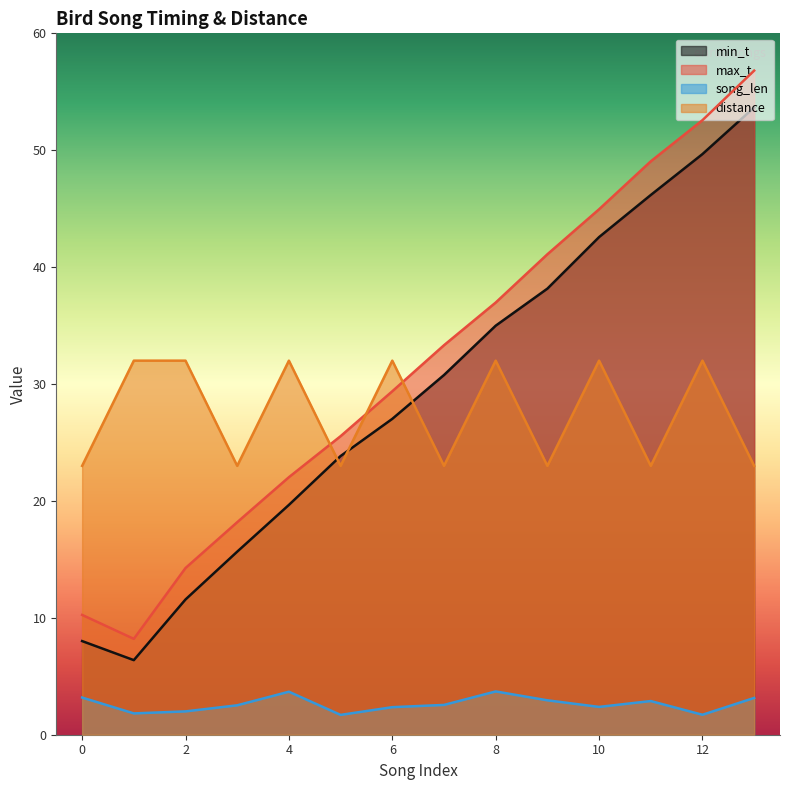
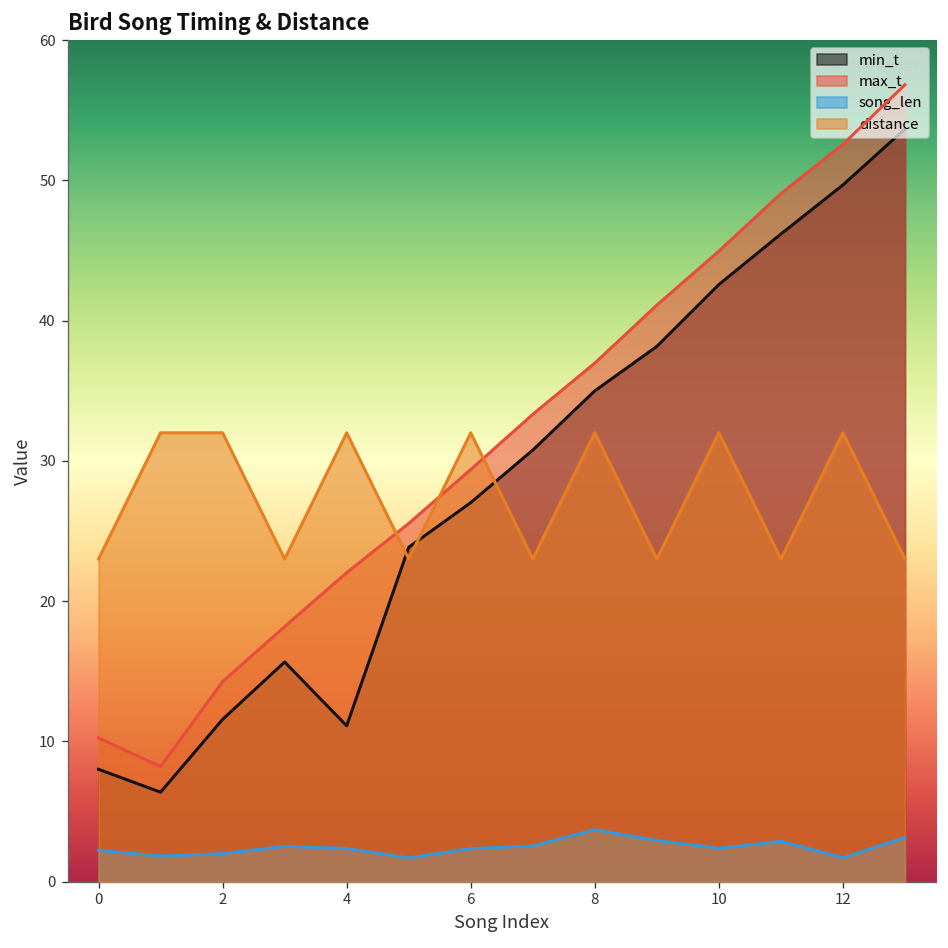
  {
    "min_t": {
      "0": 8.0,
      "2": 11.6,
-     "4": 19.7,
+     "4": 11.1,
      "6": 27.0,
      "8": 35.0,
      "10": 42.6,
      "12": 49.7
    },
    "song_len": {
-     "0": 3.2,
+     "0": 2.2,
      "2": 2.0,
-     "4": 3.7,
+     "4": 2.4,
      "6": 2.4,
      "8": 3.7,
      "10": 2.4,
      "12": 1.7
    }
  }
